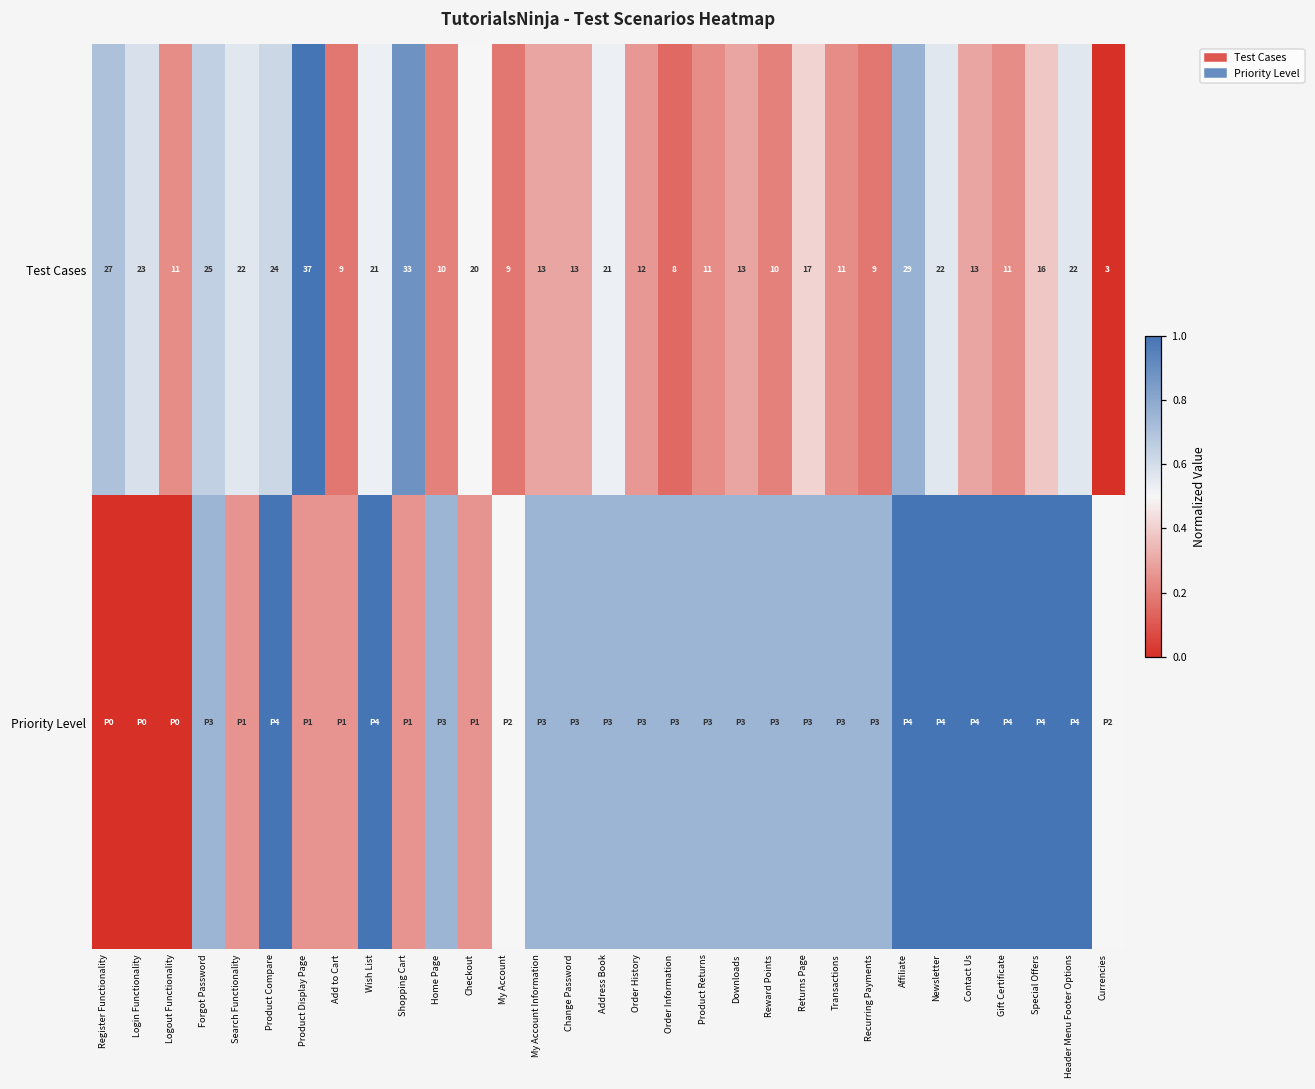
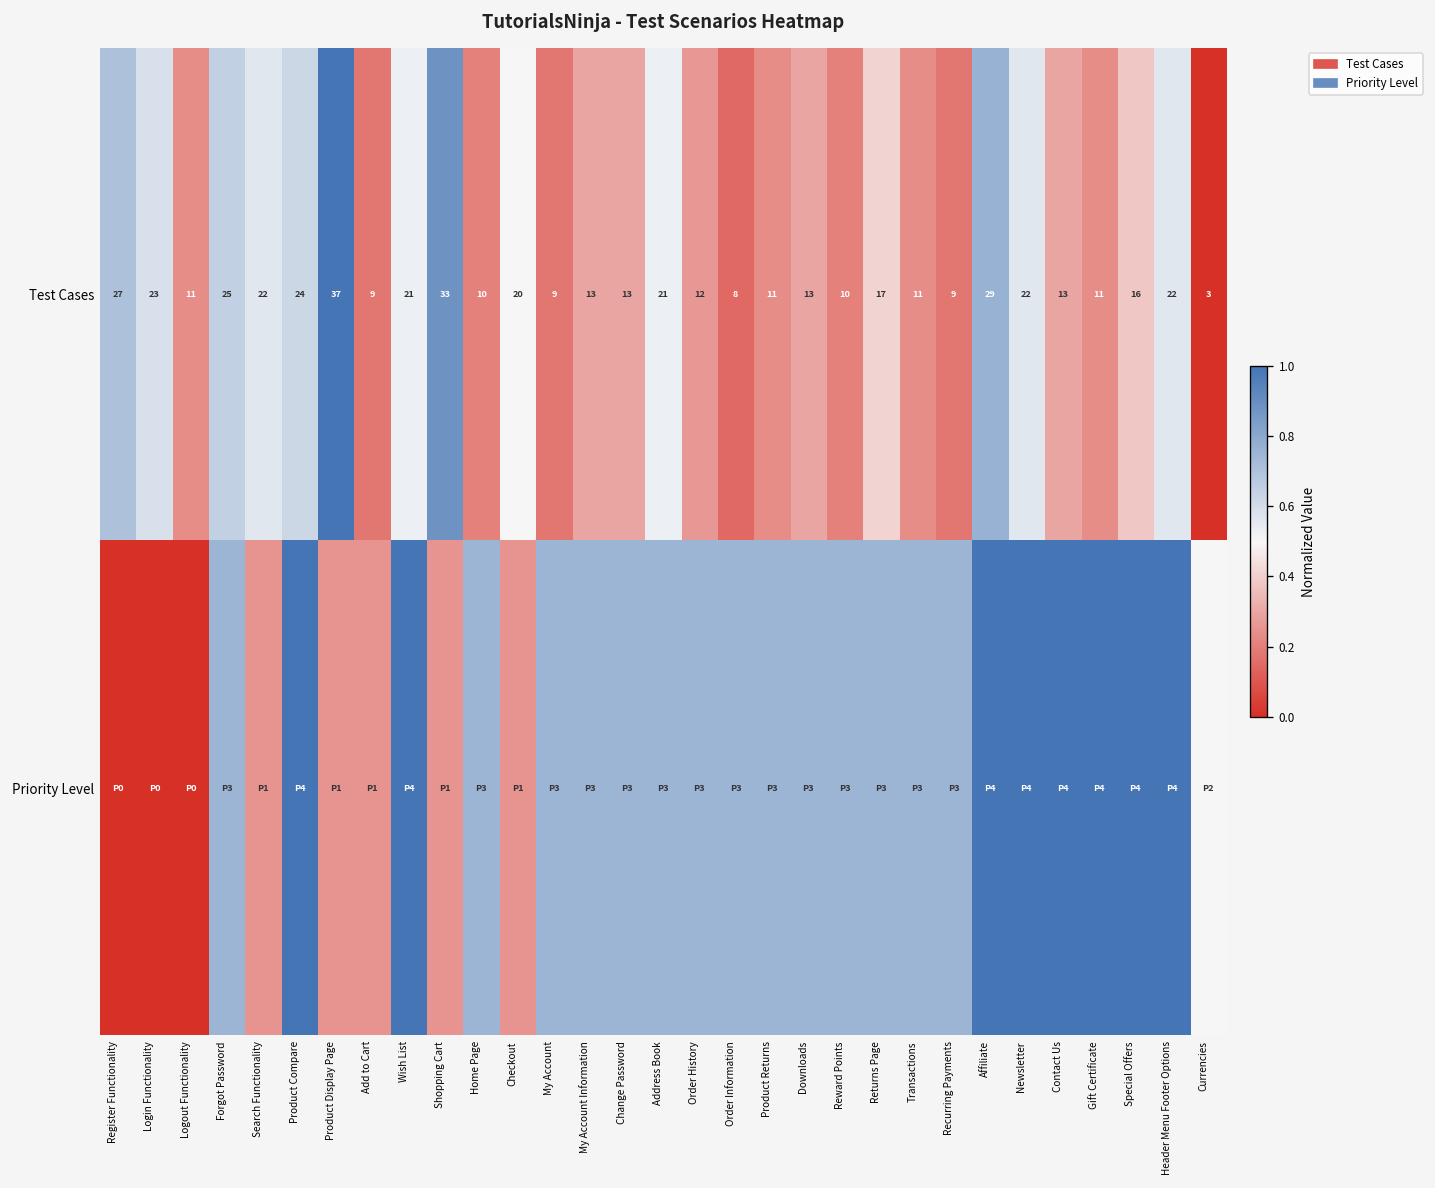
  {
    "Test Cases": {
      "Register Functionality": 27,
      "Login Functionality": 23,
      "Logout Functionality": 11,
      "Forgot Password": 25,
      "Search Functionality": 22,
      "Product Compare": 24,
      "Product Display Page": 37,
      "Add to Cart": 9,
      "Wish List": 21,
      "Shopping Cart": 33,
      "Home Page": 10,
      "Checkout": 20,
      "My Account": 9,
      "My Account Information": 13,
      "Change Password": 13,
      "Address Book": 21,
      "Order History": 12,
      "Order Information": 8,
      "Product Returns": 11,
      "Downloads": 13,
      "Reward Points": 10,
      "Returns Page": 17,
      "Transactions": 11,
      "Recurring Payments": 9,
      "Affiliate": 29,
      "Newsletter": 22,
      "Contact Us": 13,
      "Gift Certificate": 11,
      "Special Offers": 16,
      "Header Menu Footer Options": 22,
      "Currencies": 3
    },
    "Priority Level": {
-     "My Account": 2
+     "My Account": 3
    }
  }
